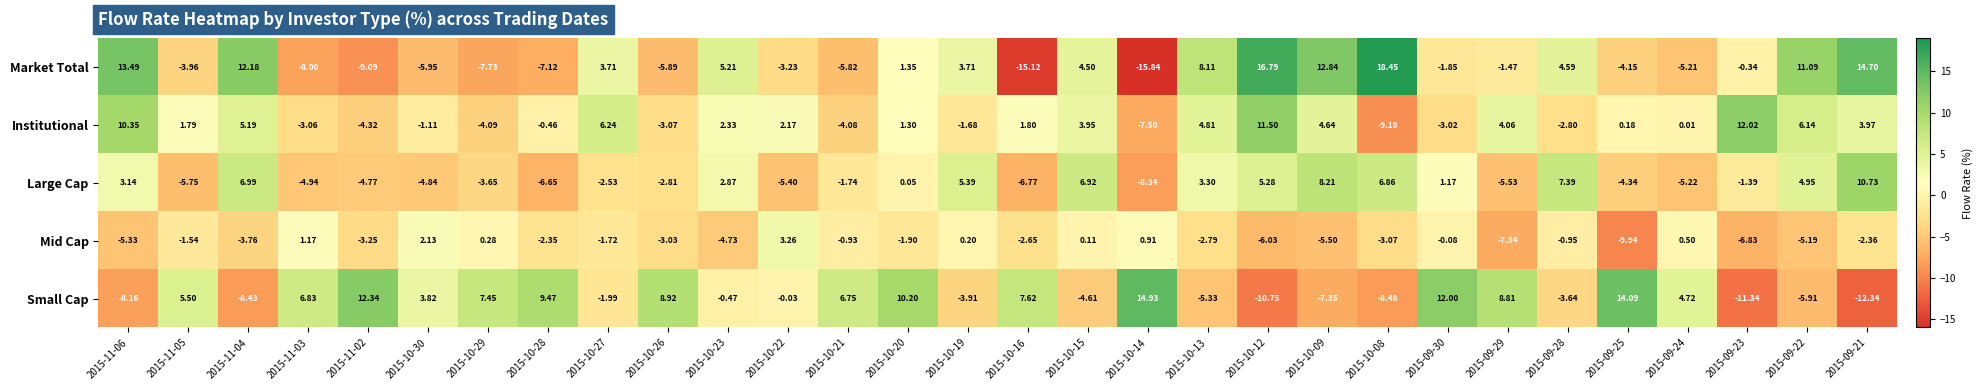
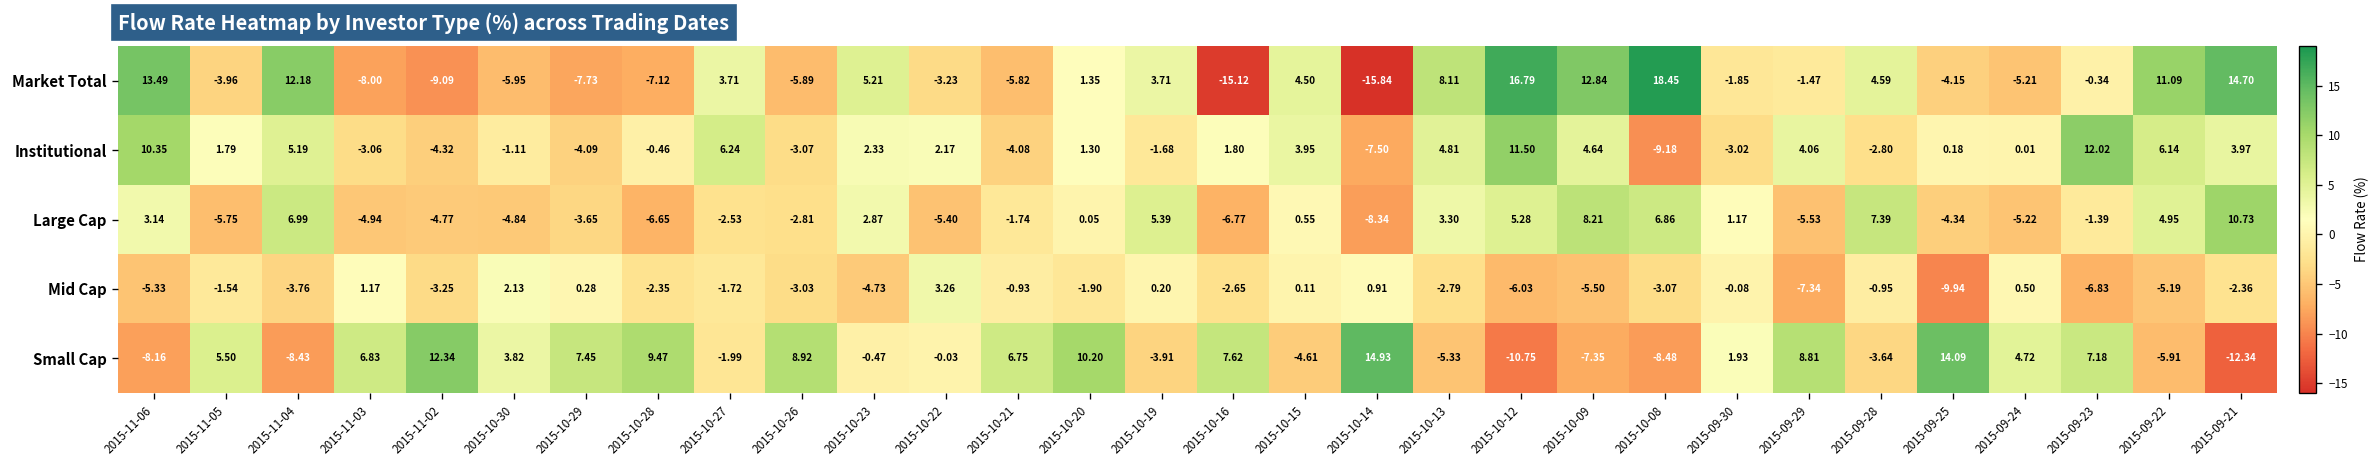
  {
    "Market Total": {
      "2015-11-06": 13.49,
      "2015-11-05": -3.96,
      "2015-11-04": 12.18,
      "2015-11-03": -8.00,
      "2015-11-02": -9.09,
      "2015-10-30": -5.95,
      "2015-10-29": -7.73,
      "2015-10-28": -7.12,
      "2015-10-27": 3.71,
      "2015-10-26": -5.89,
      "2015-10-23": 5.21,
      "2015-10-22": -3.23,
      "2015-10-21": -5.82,
      "2015-10-20": 1.35,
      "2015-10-19": 3.71,
      "2015-10-16": -15.12,
      "2015-10-15": 4.50,
      "2015-10-14": -15.84,
      "2015-10-13": 8.11,
      "2015-10-12": 16.79,
      "2015-10-09": 12.84,
      "2015-10-08": 18.45,
      "2015-09-30": -1.85,
      "2015-09-29": -1.47,
      "2015-09-28": 4.59,
      "2015-09-25": -4.15,
      "2015-09-24": -5.21,
      "2015-09-23": -0.34,
      "2015-09-22": 11.09,
      "2015-09-21": 14.70
    },
    "Institutional": {
      "2015-11-06": 10.35,
      "2015-11-05": 1.79,
      "2015-11-04": 5.19,
      "2015-11-03": -3.06,
      "2015-11-02": -4.32,
      "2015-10-30": -1.11,
      "2015-10-29": -4.09,
      "2015-10-28": -0.46,
      "2015-10-27": 6.24,
      "2015-10-26": -3.07,
      "2015-10-23": 2.33,
      "2015-10-22": 2.17,
      "2015-10-21": -4.08,
      "2015-10-20": 1.30,
      "2015-10-19": -1.68,
      "2015-10-16": 1.80,
      "2015-10-15": 3.95,
      "2015-10-14": -7.50,
      "2015-10-13": 4.81,
      "2015-10-12": 11.50,
      "2015-10-09": 4.64,
      "2015-10-08": -9.18,
      "2015-09-30": -3.02,
      "2015-09-29": 4.06,
      "2015-09-28": -2.80,
      "2015-09-25": 0.18,
      "2015-09-24": 0.01,
      "2015-09-23": 12.02,
      "2015-09-22": 6.14,
      "2015-09-21": 3.97
    },
    "Large Cap": {
      "2015-11-06": 3.14,
      "2015-11-05": -5.75,
      "2015-11-04": 6.99,
      "2015-11-03": -4.94,
      "2015-11-02": -4.77,
      "2015-10-30": -4.84,
      "2015-10-29": -3.65,
      "2015-10-28": -6.65,
      "2015-10-27": -2.53,
      "2015-10-26": -2.81,
      "2015-10-23": 2.87,
      "2015-10-22": -5.40,
      "2015-10-21": -1.74,
      "2015-10-20": 0.05,
      "2015-10-19": 5.39,
      "2015-10-16": -6.77,
-     "2015-10-15": 6.92,
+     "2015-10-15": 0.55,
      "2015-10-14": -8.34,
      "2015-10-13": 3.30,
      "2015-10-12": 5.28,
      "2015-10-09": 8.21,
      "2015-10-08": 6.86,
      "2015-09-30": 1.17,
      "2015-09-29": -5.53,
      "2015-09-28": 7.39,
      "2015-09-25": -4.34,
      "2015-09-24": -5.22,
      "2015-09-23": -1.39,
      "2015-09-22": 4.95,
      "2015-09-21": 10.73
    },
    "Mid Cap": {
      "2015-11-06": -5.33,
      "2015-11-05": -1.54,
      "2015-11-04": -3.76,
      "2015-11-03": 1.17,
      "2015-11-02": -3.25,
      "2015-10-30": 2.13,
      "2015-10-29": 0.28,
      "2015-10-28": -2.35,
      "2015-10-27": -1.72,
      "2015-10-26": -3.03,
      "2015-10-23": -4.73,
      "2015-10-22": 3.26,
      "2015-10-21": -0.93,
      "2015-10-20": -1.90,
      "2015-10-19": 0.20,
      "2015-10-16": -2.65,
      "2015-10-15": 0.11,
      "2015-10-14": 0.91,
      "2015-10-13": -2.79,
      "2015-10-12": -6.03,
      "2015-10-09": -5.50,
      "2015-10-08": -3.07,
      "2015-09-30": -0.08,
      "2015-09-29": -7.34,
      "2015-09-28": -0.95,
      "2015-09-25": -9.94,
      "2015-09-24": 0.50,
      "2015-09-23": -6.83,
      "2015-09-22": -5.19,
      "2015-09-21": -2.36
    },
    "Small Cap": {
      "2015-11-06": -8.16,
      "2015-11-05": 5.50,
      "2015-11-04": -8.43,
      "2015-11-03": 6.83,
      "2015-11-02": 12.34,
      "2015-10-30": 3.82,
      "2015-10-29": 7.45,
      "2015-10-28": 9.47,
      "2015-10-27": -1.99,
      "2015-10-26": 8.92,
      "2015-10-23": -0.47,
      "2015-10-22": -0.03,
      "2015-10-21": 6.75,
      "2015-10-20": 10.20,
      "2015-10-19": -3.91,
      "2015-10-16": 7.62,
      "2015-10-15": -4.61,
      "2015-10-14": 14.93,
      "2015-10-13": -5.33,
      "2015-10-12": -10.75,
      "2015-10-09": -7.35,
      "2015-10-08": -8.48,
-     "2015-09-30": 12.00,
+     "2015-09-30": 1.93,
      "2015-09-29": 8.81,
      "2015-09-28": -3.64,
      "2015-09-25": 14.09,
      "2015-09-24": 4.72,
-     "2015-09-23": -11.34,
+     "2015-09-23": 7.18,
      "2015-09-22": -5.91,
      "2015-09-21": -12.34
    }
  }
